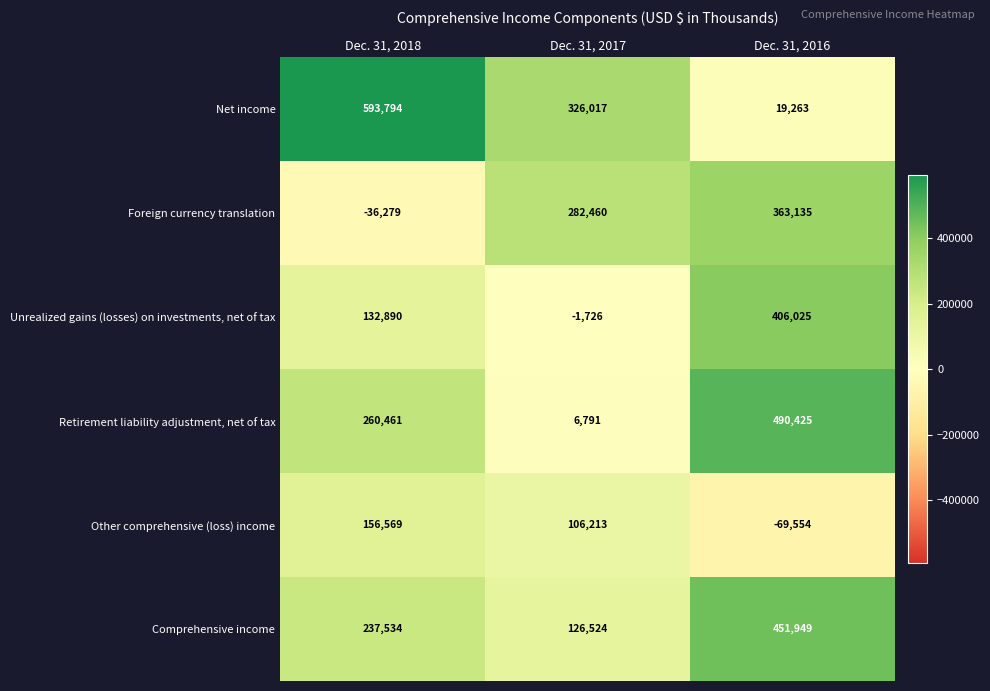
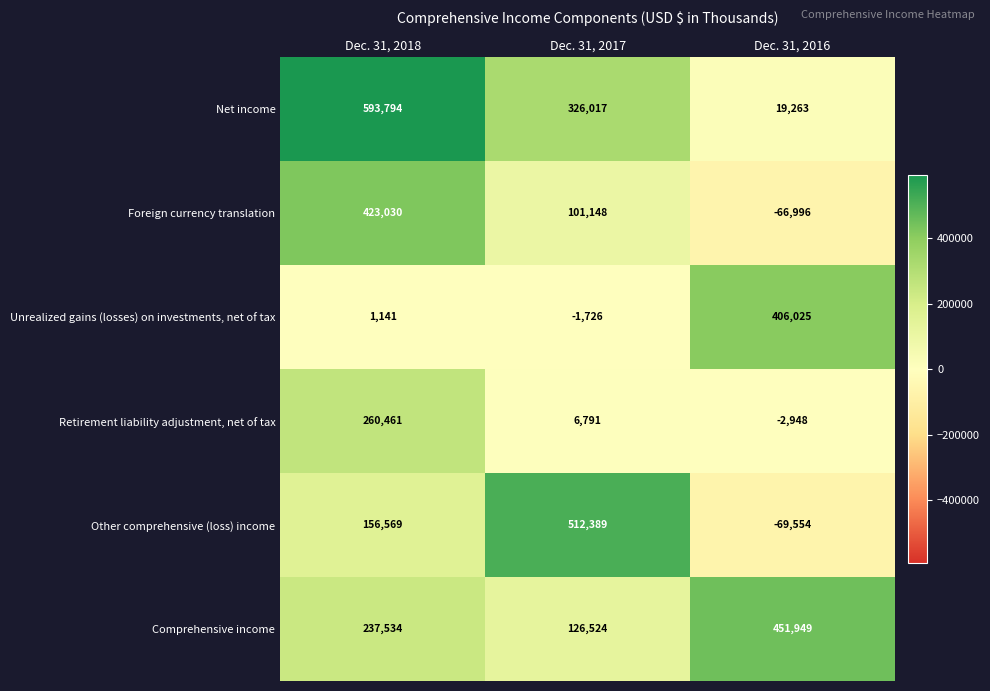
  {
    "Net income": {
      "Dec. 31, 2018": "593,794",
      "Dec. 31, 2017": "326,017",
      "Dec. 31, 2016": "19,263"
    },
    "Foreign currency translation": {
-     "Dec. 31, 2018": "-36,279",
-     "Dec. 31, 2017": "282,460",
-     "Dec. 31, 2016": "363,135"
+     "Dec. 31, 2018": "423,030",
+     "Dec. 31, 2017": "101,148",
+     "Dec. 31, 2016": "-66,996"
    },
    "Unrealized gains (losses) on investments, net of tax": {
-     "Dec. 31, 2018": "132,890",
+     "Dec. 31, 2018": "1,141",
      "Dec. 31, 2017": "-1,726",
      "Dec. 31, 2016": "406,025"
    },
    "Retirement liability adjustment, net of tax": {
      "Dec. 31, 2018": "260,461",
      "Dec. 31, 2017": "6,791",
-     "Dec. 31, 2016": "490,425"
+     "Dec. 31, 2016": "-2,948"
    },
    "Other comprehensive (loss) income": {
      "Dec. 31, 2018": "156,569",
-     "Dec. 31, 2017": "106,213",
+     "Dec. 31, 2017": "512,389",
      "Dec. 31, 2016": "-69,554"
    },
    "Comprehensive income": {
      "Dec. 31, 2018": "237,534",
      "Dec. 31, 2017": "126,524",
      "Dec. 31, 2016": "451,949"
    }
  }
